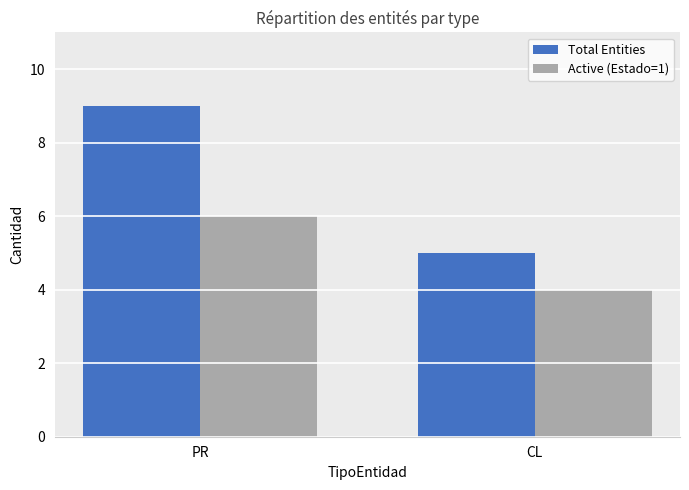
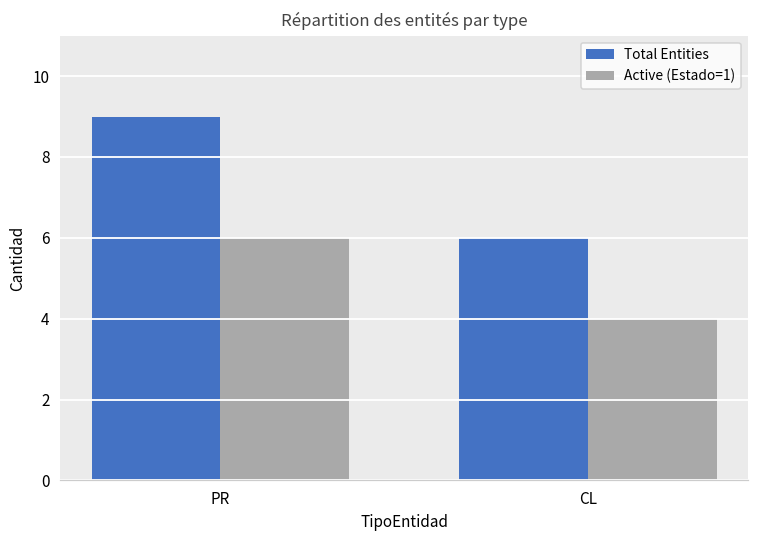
  {
    "Total Entities": {
      "PR": 9,
-     "CL": 5
+     "CL": 6
    },
    "Active (Estado=1)": {
      "PR": 6,
      "CL": 4
    }
  }
